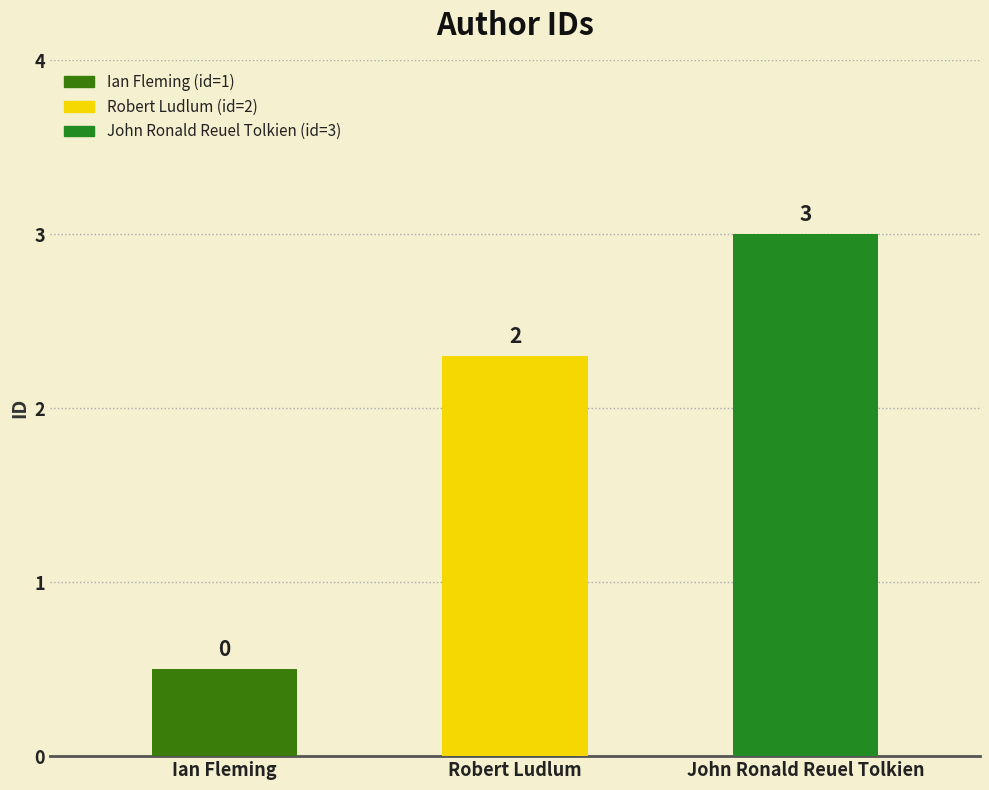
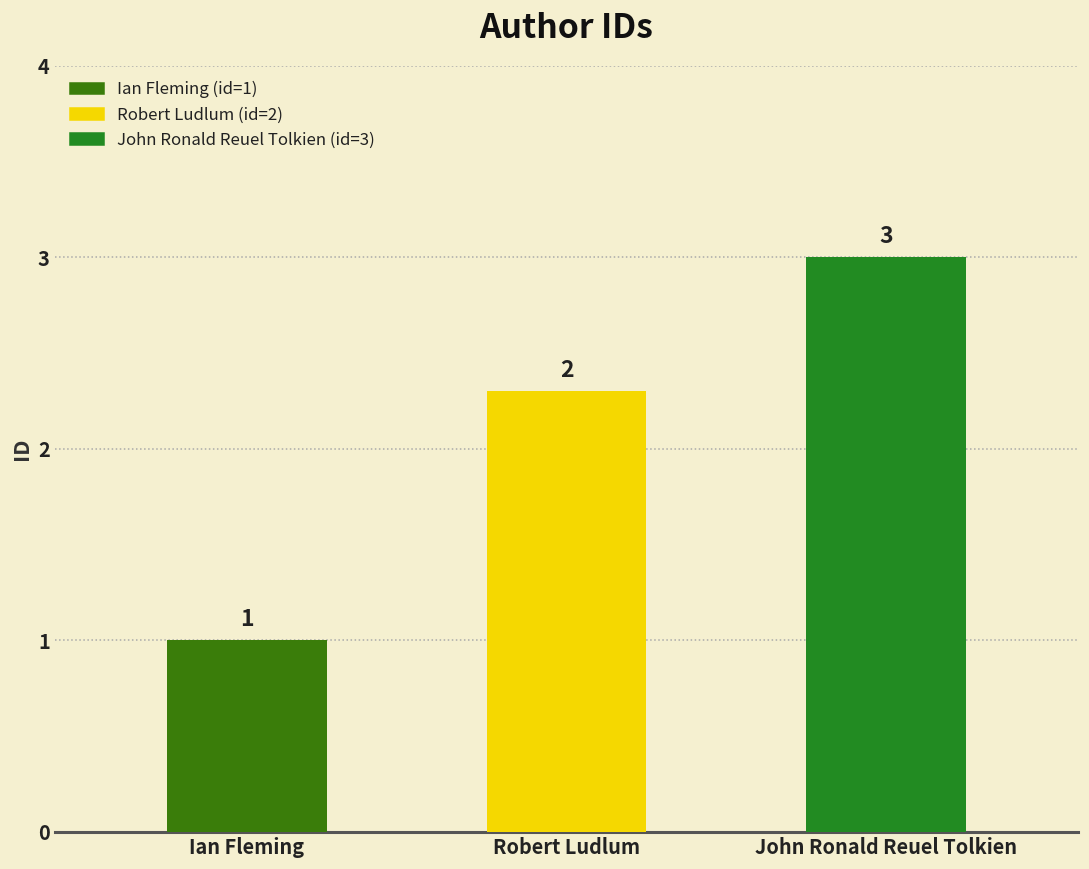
  {
-   "Ian Fleming": 0,
+   "Ian Fleming": 1,
    "Robert Ludlum": 2,
    "John Ronald Reuel Tolkien": 3
  }
